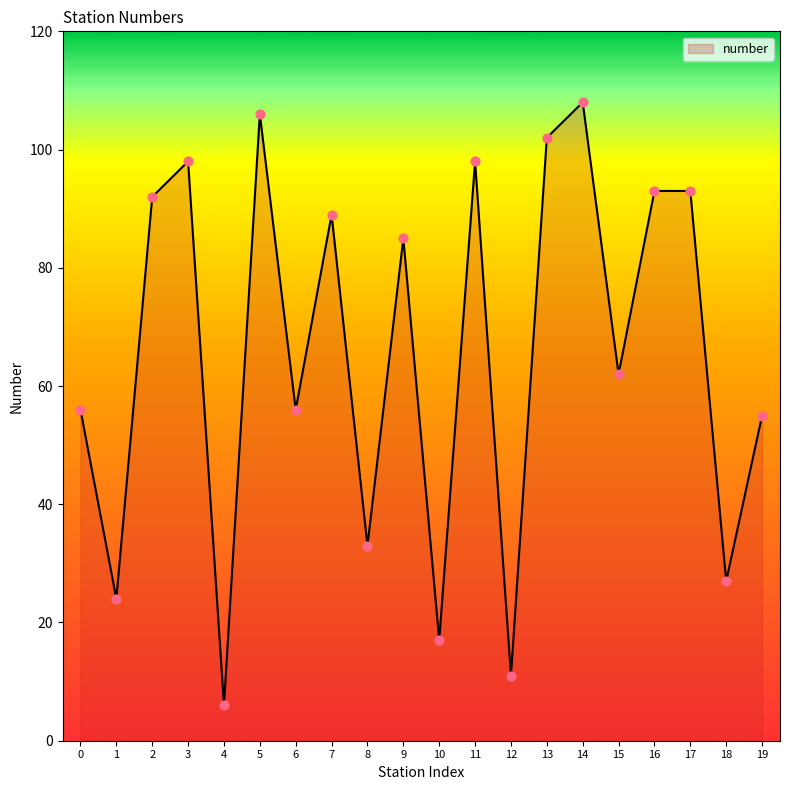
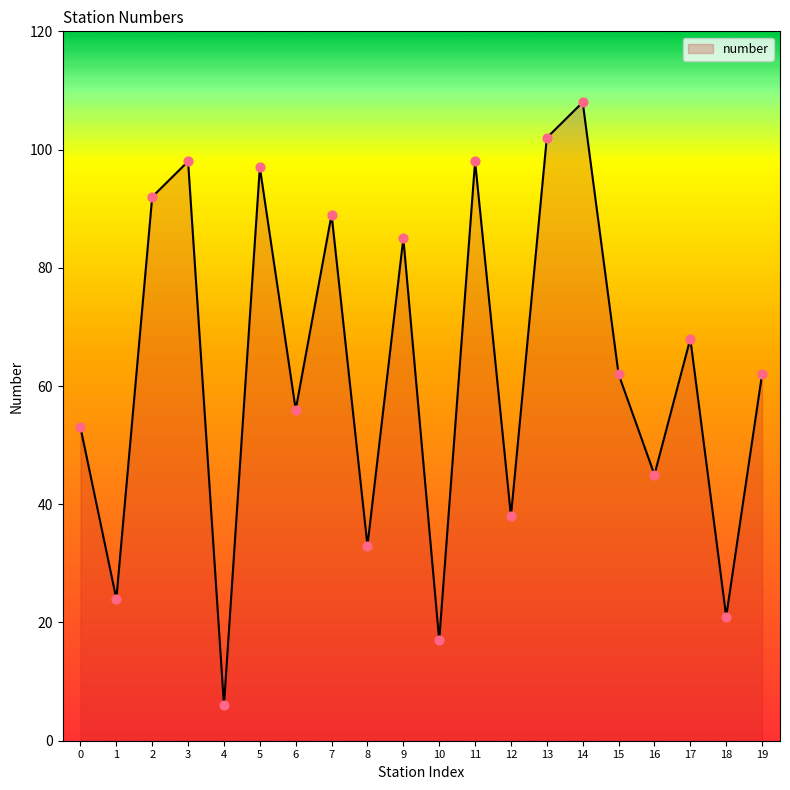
  {
-   "0": 56,
+   "0": 53,
    "1": 24,
    "2": 92,
    "3": 98,
    "4": 6,
-   "5": 106,
+   "5": 97,
    "6": 56,
    "7": 89,
    "8": 33,
    "9": 85,
    "10": 17,
    "11": 98,
-   "12": 11,
+   "12": 38,
    "13": 102,
    "14": 108,
    "15": 62,
-   "16": 93,
-   "17": 93,
-   "18": 27,
-   "19": 55
+   "16": 45,
+   "17": 68,
+   "18": 21,
+   "19": 62
  }
